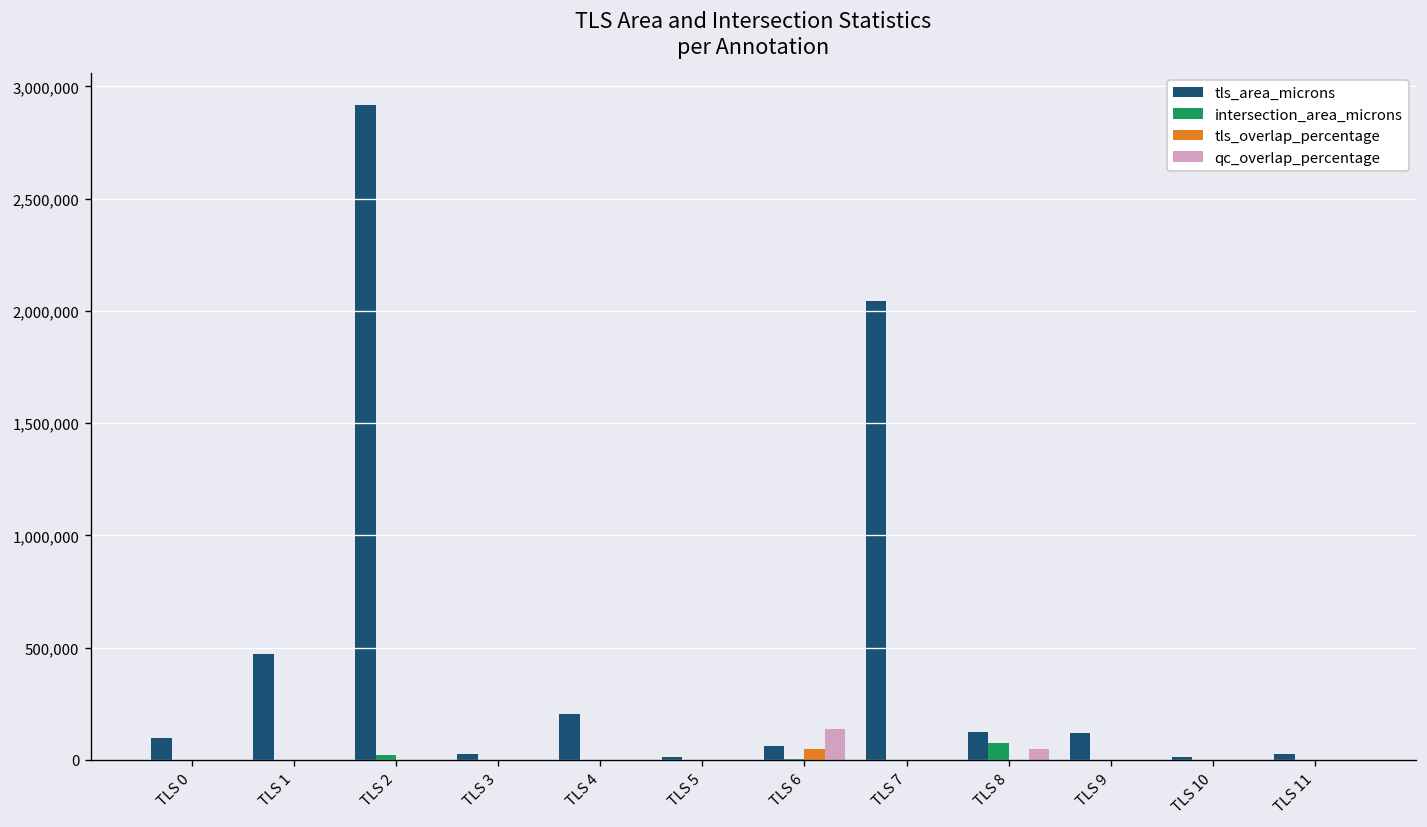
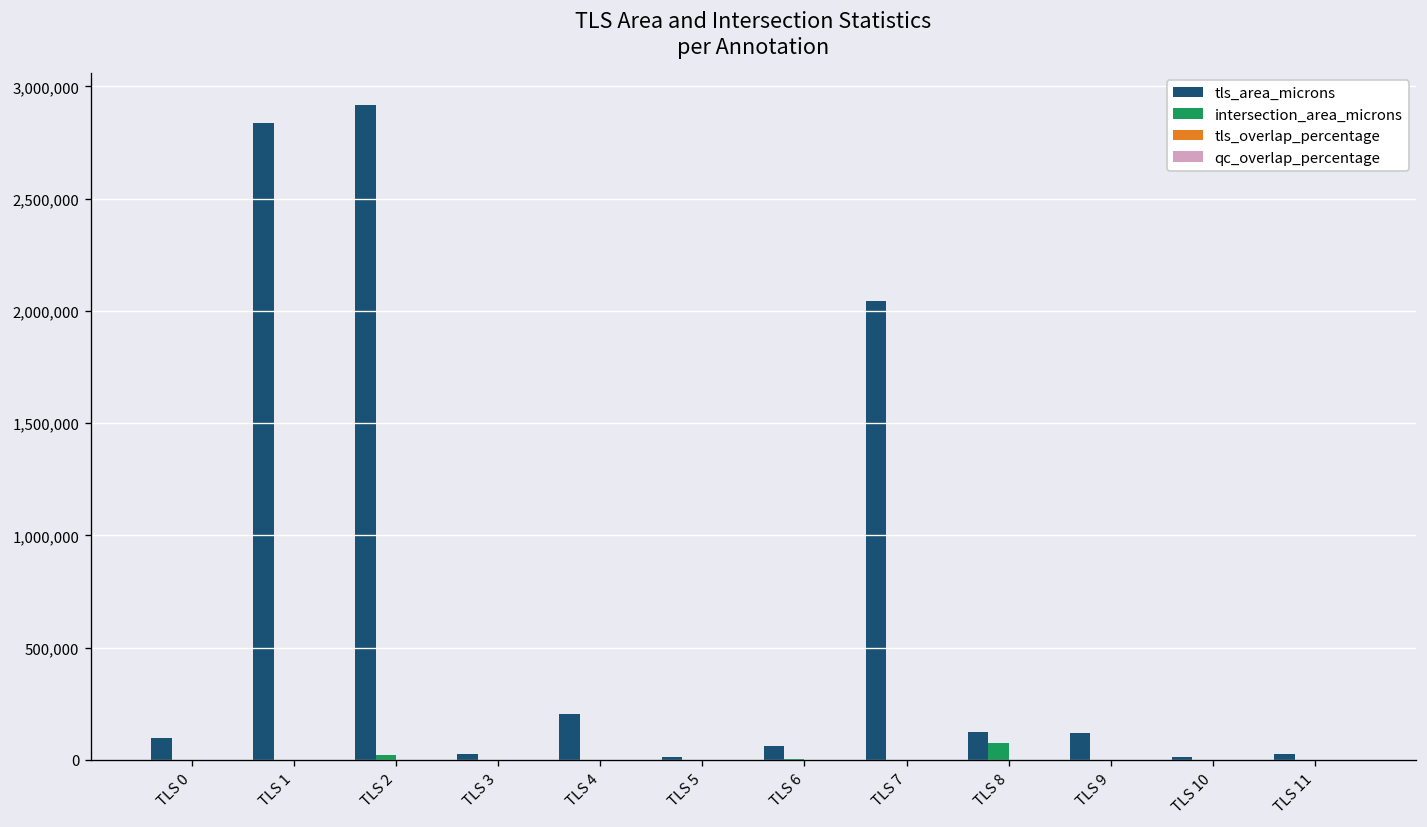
  {
    "tls_area_microns": {
      "TLS 0": "100,000",
-     "TLS 1": "470,000",
+     "TLS 1": "2,840,000",
      "TLS 2": "2,920,000",
      "TLS 3": "30,000",
      "TLS 4": "210,000",
      "TLS 6": "60,000",
      "TLS 7": "2,040,000",
      "TLS 8": "120,000",
      "TLS 9": "120,000",
      "TLS 10": "10,000",
      "TLS 11": "30,000"
    },
    "intersection_area_microns": {
      "TLS 0": "0",
      "TLS 1": "0",
      "TLS 2": "20,000",
      "TLS 3": "0",
      "TLS 4": "0",
      "TLS 5": "0",
      "TLS 7": "0",
      "TLS 8": "70,000",
      "TLS 9": "0",
      "TLS 10": "0",
      "TLS 11": "0"
    },
    "tls_overlap_percentage": {
      "TLS 0": "0",
      "TLS 1": "0",
      "TLS 3": "0",
      "TLS 4": "0",
      "TLS 5": "0",
-     "TLS 6": "50,000",
+     "TLS 6": "0",
      "TLS 7": "0",
      "TLS 9": "0",
      "TLS 10": "0",
      "TLS 11": "0"
    },
    "qc_overlap_percentage": {
      "TLS 0": "0",
      "TLS 1": "0",
      "TLS 3": "0",
      "TLS 4": "0",
      "TLS 5": "0",
-     "TLS 6": "140,000",
+     "TLS 6": "0",
      "TLS 7": "0",
-     "TLS 8": "50,000",
+     "TLS 8": "0",
      "TLS 9": "0",
      "TLS 10": "0",
      "TLS 11": "0"
    }
  }
